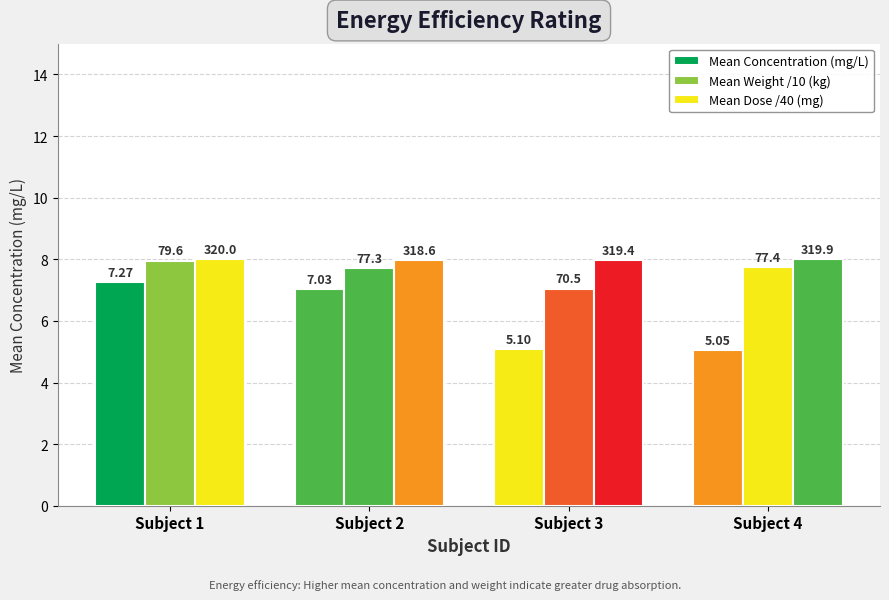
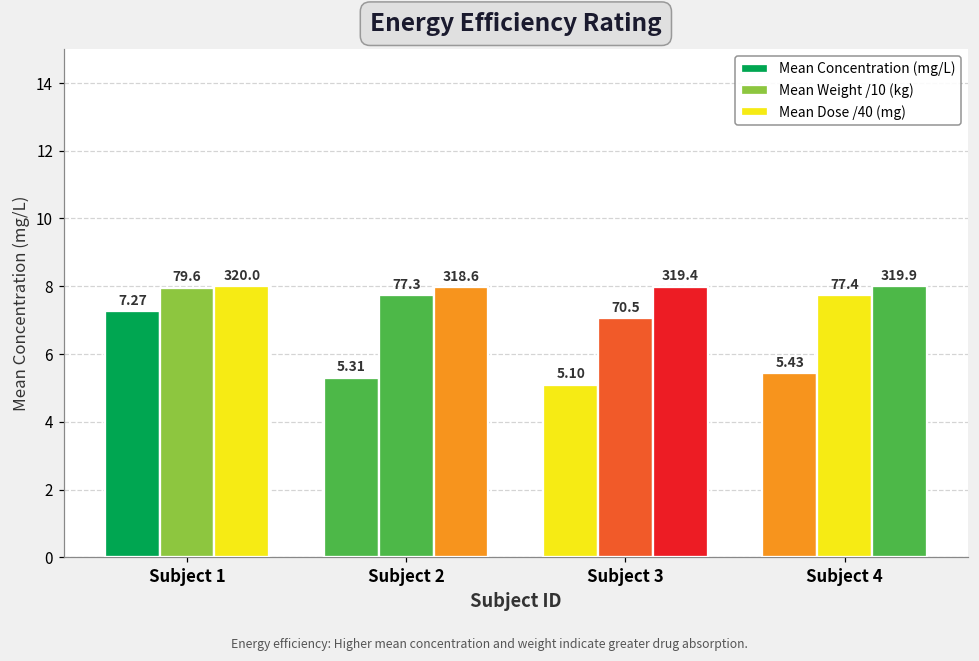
  {
    "Mean Concentration (mg/L)": {
      "Subject 1": 7.27,
-     "Subject 2": 7.03,
+     "Subject 2": 5.31,
      "Subject 3": 5.10,
-     "Subject 4": 5.05
+     "Subject 4": 5.43
    }
  }
